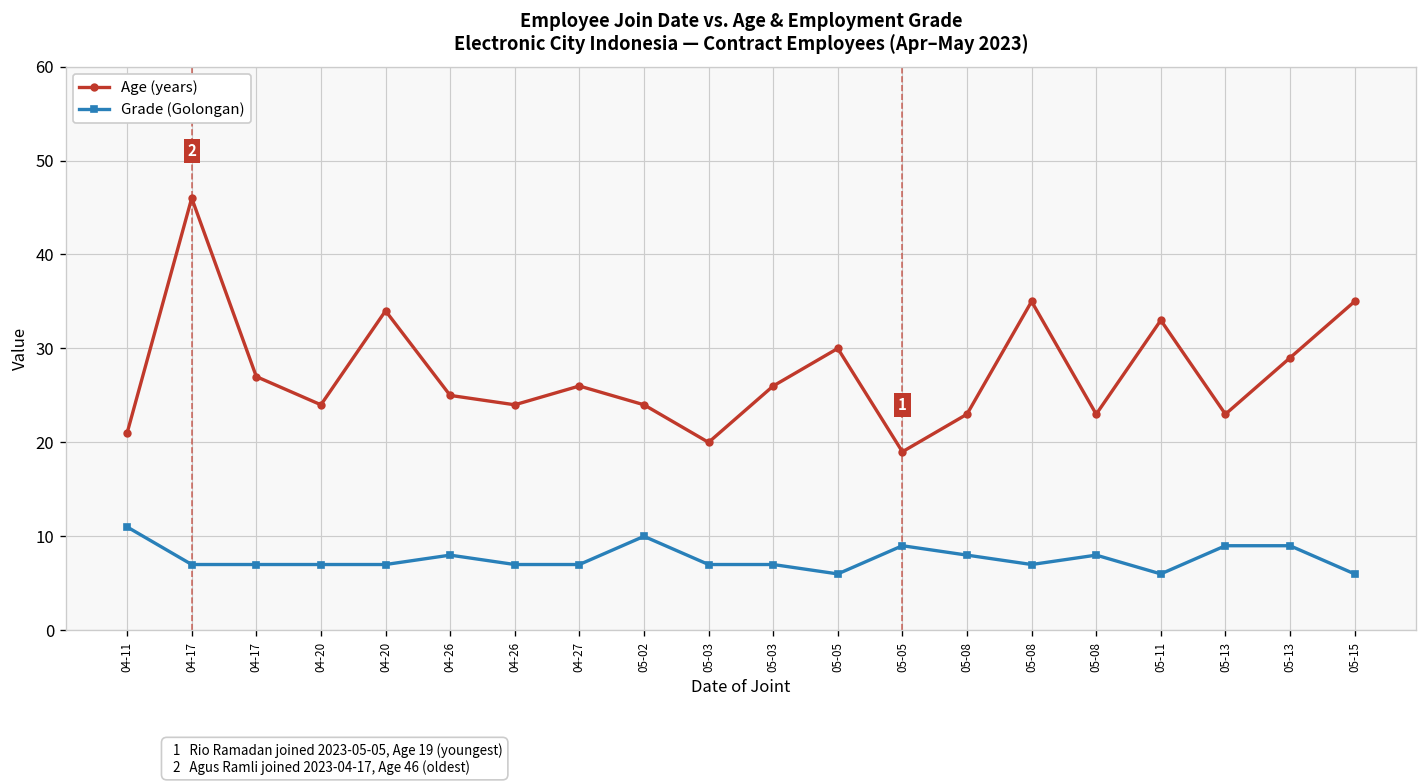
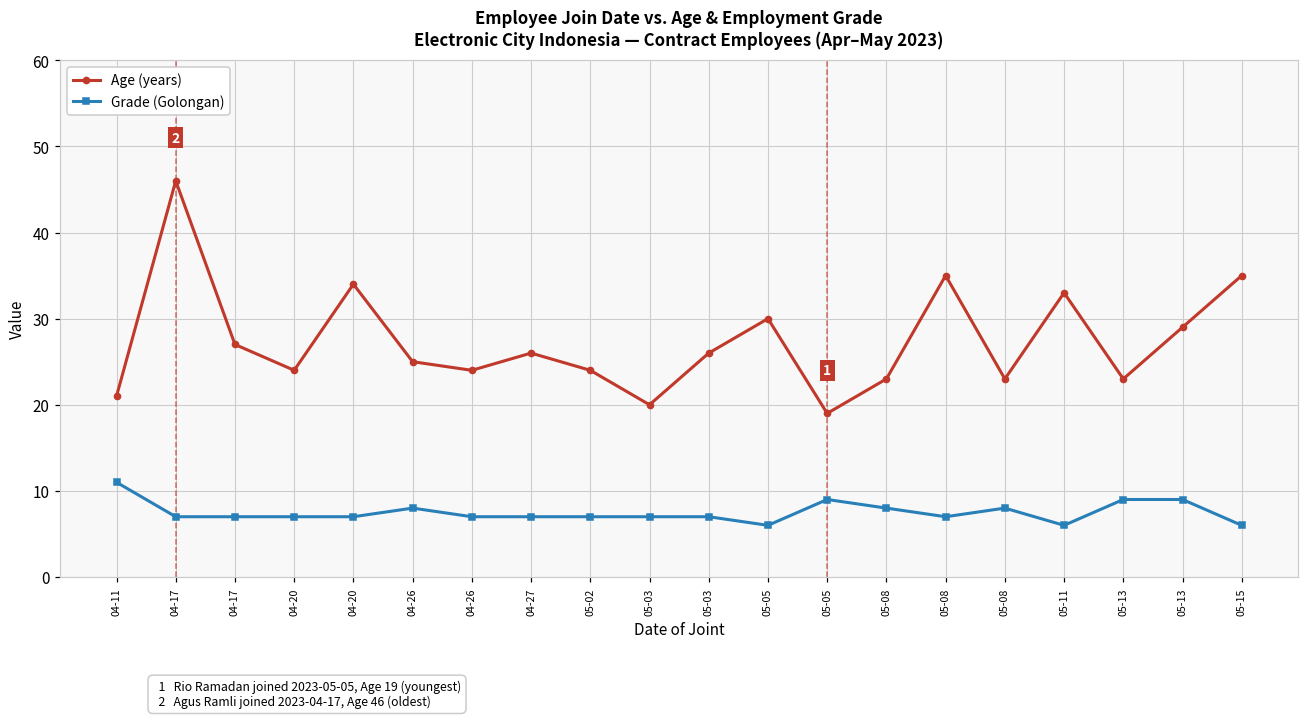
  {
    "Grade (Golongan)": {
      "04-11": 11,
      "04-27": 7,
-     "05-02": 10,
+     "05-02": 7,
      "05-11": 6,
      "05-15": 6
    }
  }
